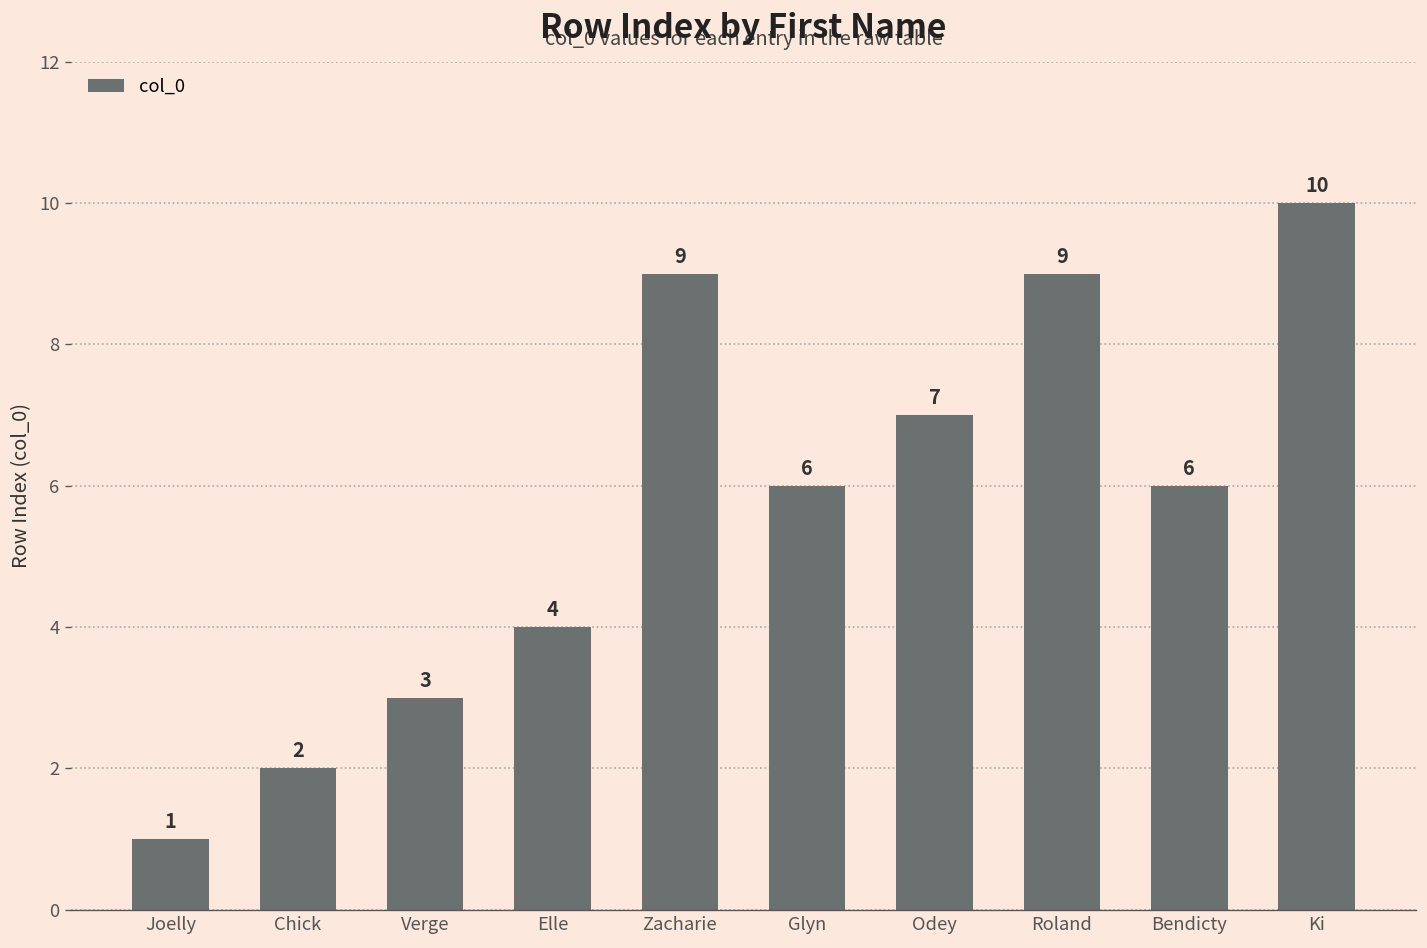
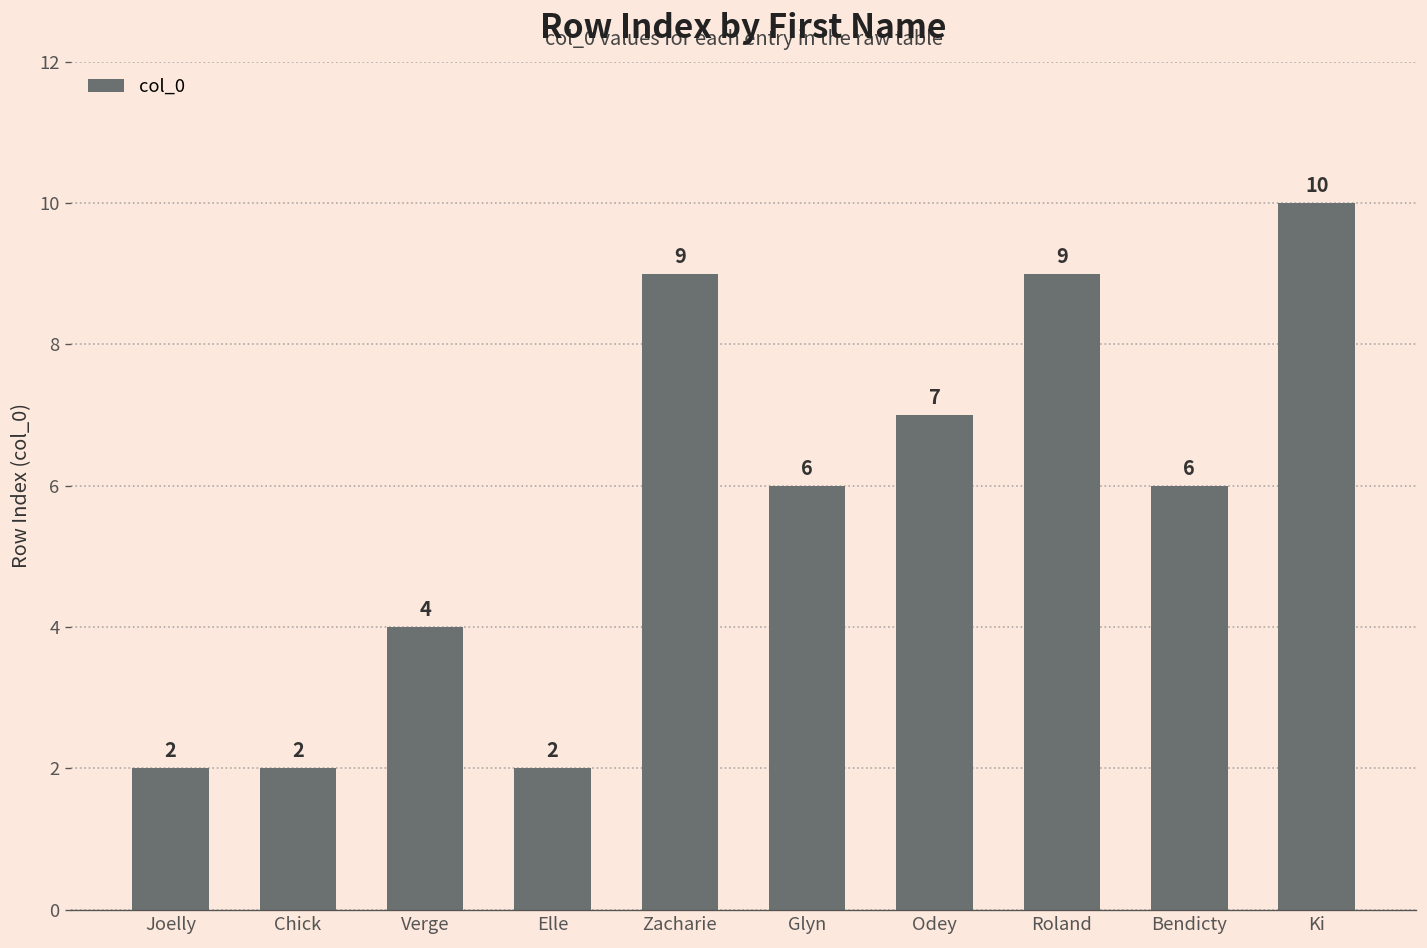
  {
-   "Joelly": 1,
+   "Joelly": 2,
    "Chick": 2,
-   "Verge": 3,
-   "Elle": 4,
+   "Verge": 4,
+   "Elle": 2,
    "Zacharie": 9,
    "Glyn": 6,
    "Odey": 7,
    "Roland": 9,
    "Bendicty": 6,
    "Ki": 10
  }
